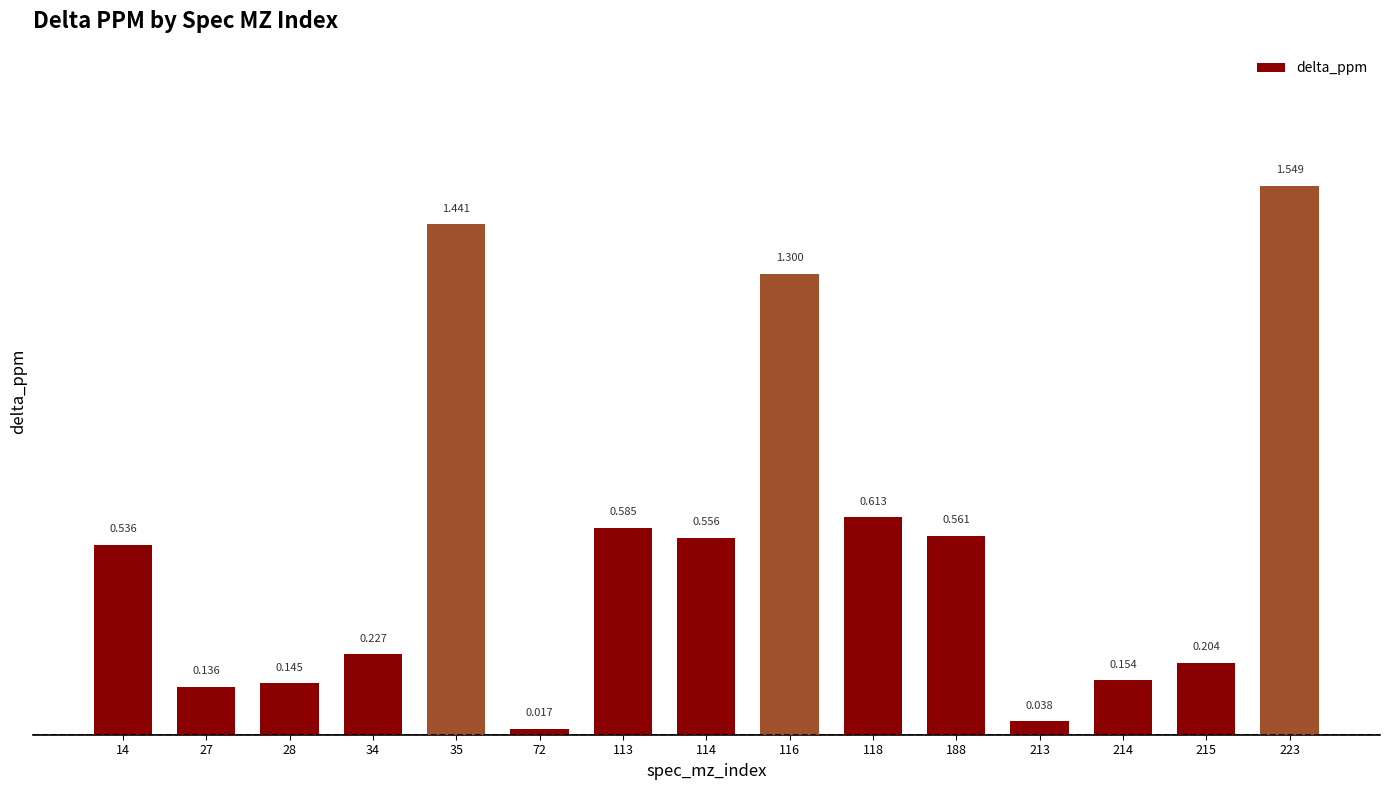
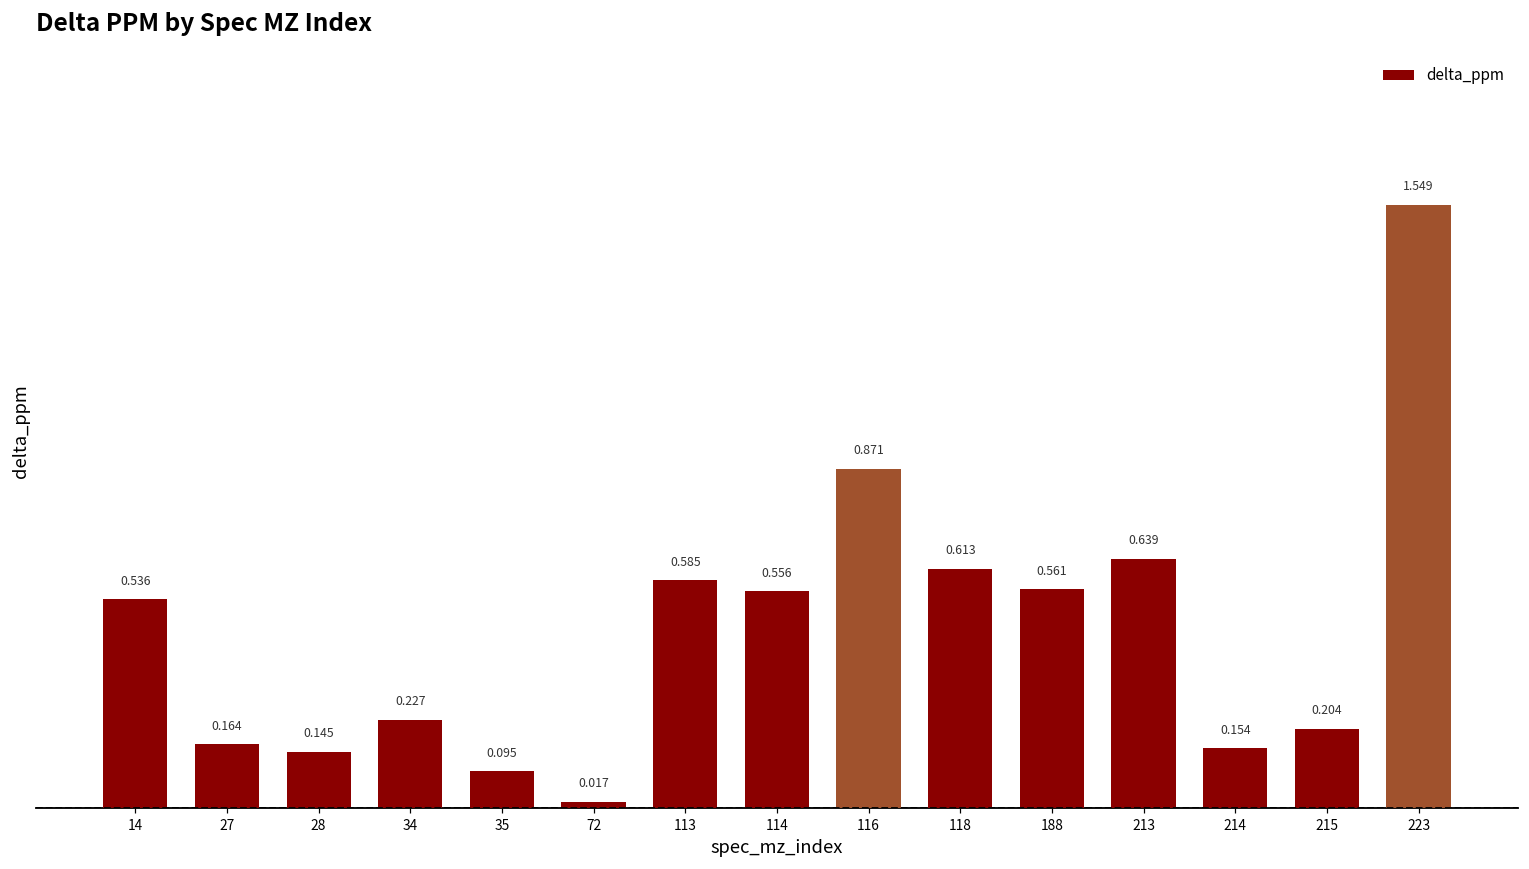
  {
    "14": 0.536,
-   "27": 0.136,
+   "27": 0.164,
    "28": 0.145,
    "34": 0.227,
-   "35": 1.441,
+   "35": 0.095,
    "72": 0.017,
    "113": 0.585,
    "114": 0.556,
-   "116": 1.300,
+   "116": 0.871,
    "118": 0.613,
    "188": 0.561,
-   "213": 0.038,
+   "213": 0.639,
    "214": 0.154,
    "215": 0.204,
    "223": 1.549
  }
